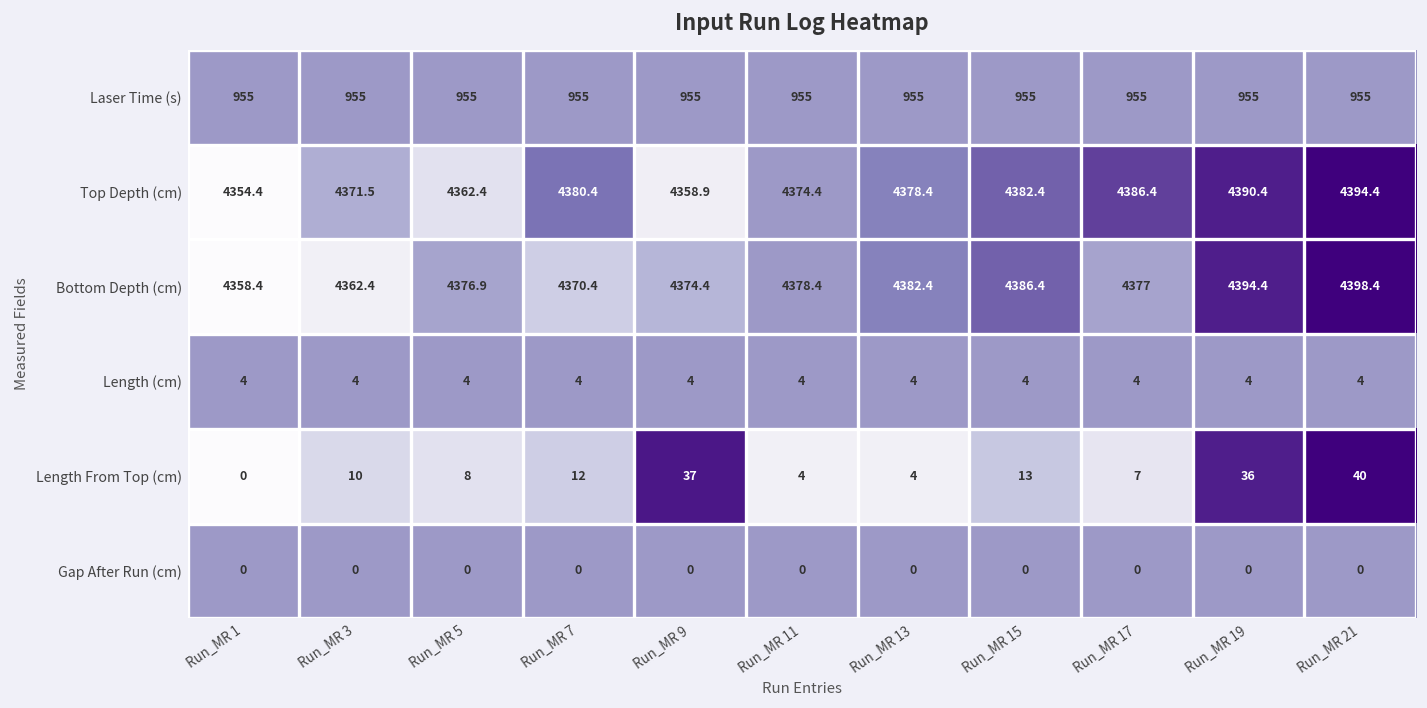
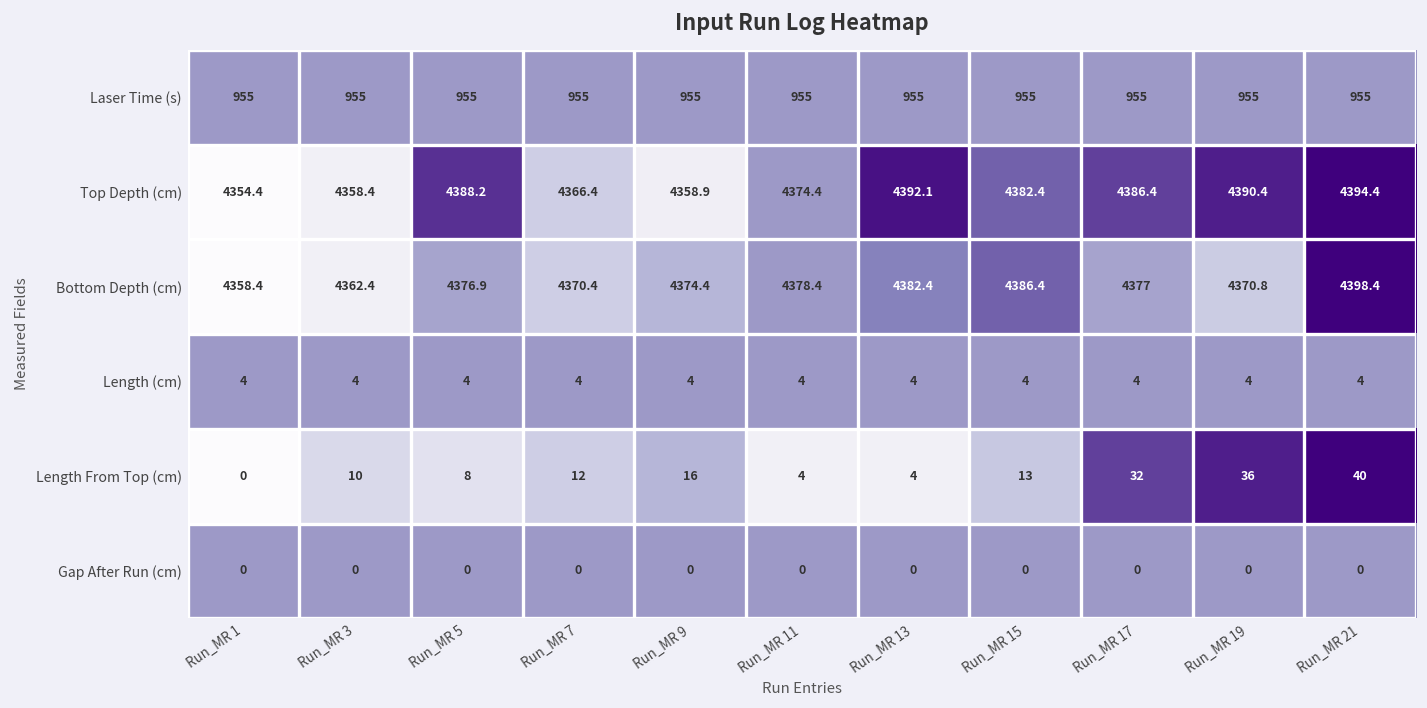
  {
    "Laser Time (s)": {
      "Run_MR 1": 955,
      "Run_MR 3": 955,
      "Run_MR 5": 955,
      "Run_MR 7": 955,
      "Run_MR 9": 955,
      "Run_MR 11": 955,
      "Run_MR 13": 955,
      "Run_MR 15": 955,
      "Run_MR 17": 955,
      "Run_MR 19": 955,
      "Run_MR 21": 955
    },
    "Top Depth (cm)": {
      "Run_MR 1": 4354.4,
-     "Run_MR 3": 4371.5,
-     "Run_MR 5": 4362.4,
-     "Run_MR 7": 4380.4,
+     "Run_MR 3": 4358.4,
+     "Run_MR 5": 4388.2,
+     "Run_MR 7": 4366.4,
      "Run_MR 9": 4358.9,
      "Run_MR 11": 4374.4,
-     "Run_MR 13": 4378.4,
+     "Run_MR 13": 4392.1,
      "Run_MR 15": 4382.4,
      "Run_MR 17": 4386.4,
      "Run_MR 19": 4390.4,
      "Run_MR 21": 4394.4
    },
    "Bottom Depth (cm)": {
      "Run_MR 1": 4358.4,
      "Run_MR 3": 4362.4,
      "Run_MR 5": 4376.9,
      "Run_MR 7": 4370.4,
      "Run_MR 9": 4374.4,
      "Run_MR 11": 4378.4,
      "Run_MR 13": 4382.4,
      "Run_MR 15": 4386.4,
      "Run_MR 17": 4377,
-     "Run_MR 19": 4394.4,
+     "Run_MR 19": 4370.8,
      "Run_MR 21": 4398.4
    },
    "Length (cm)": {
      "Run_MR 1": 4,
      "Run_MR 3": 4,
      "Run_MR 5": 4,
      "Run_MR 7": 4,
      "Run_MR 9": 4,
      "Run_MR 11": 4,
      "Run_MR 13": 4,
      "Run_MR 15": 4,
      "Run_MR 17": 4,
      "Run_MR 19": 4,
      "Run_MR 21": 4
    },
    "Length From Top (cm)": {
      "Run_MR 1": 0,
      "Run_MR 3": 10,
      "Run_MR 5": 8,
      "Run_MR 7": 12,
-     "Run_MR 9": 37,
+     "Run_MR 9": 16,
      "Run_MR 11": 4,
      "Run_MR 13": 4,
      "Run_MR 15": 13,
-     "Run_MR 17": 7,
+     "Run_MR 17": 32,
      "Run_MR 19": 36,
      "Run_MR 21": 40
    },
    "Gap After Run (cm)": {
      "Run_MR 1": 0,
      "Run_MR 3": 0,
      "Run_MR 5": 0,
      "Run_MR 7": 0,
      "Run_MR 9": 0,
      "Run_MR 11": 0,
      "Run_MR 13": 0,
      "Run_MR 15": 0,
      "Run_MR 17": 0,
      "Run_MR 19": 0,
      "Run_MR 21": 0
    }
  }
